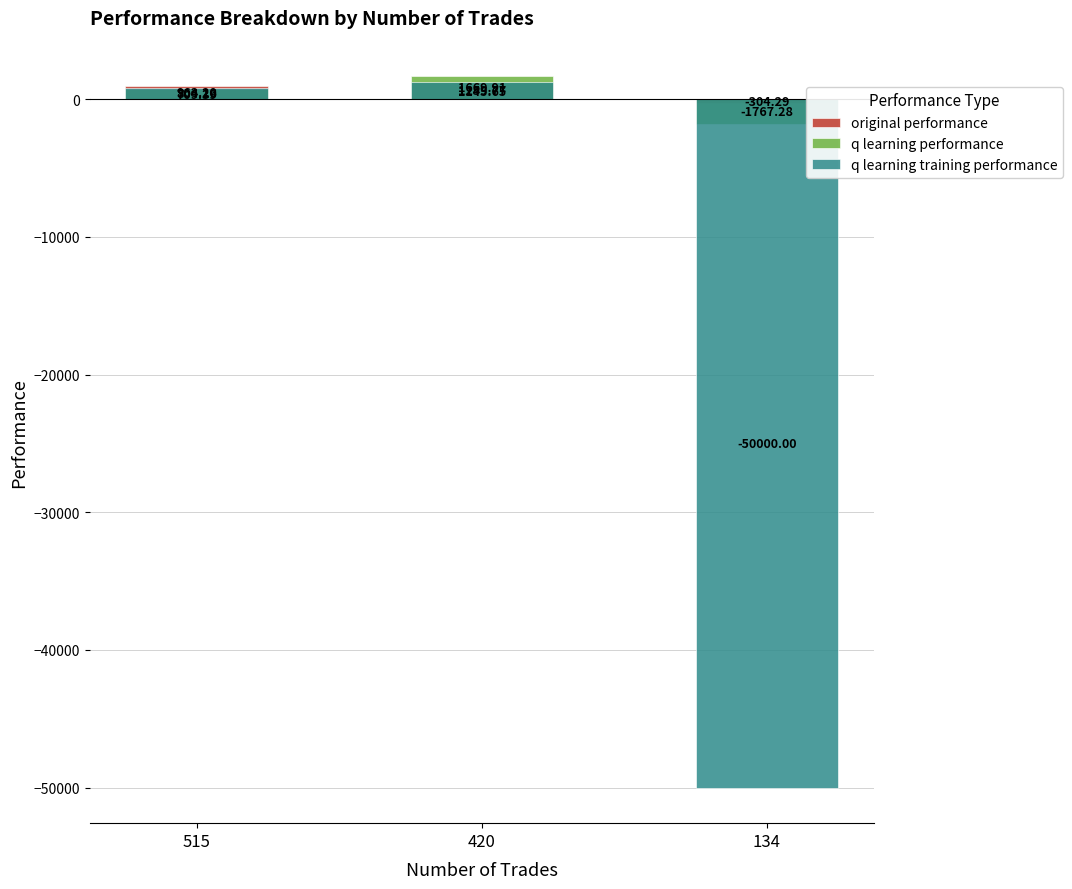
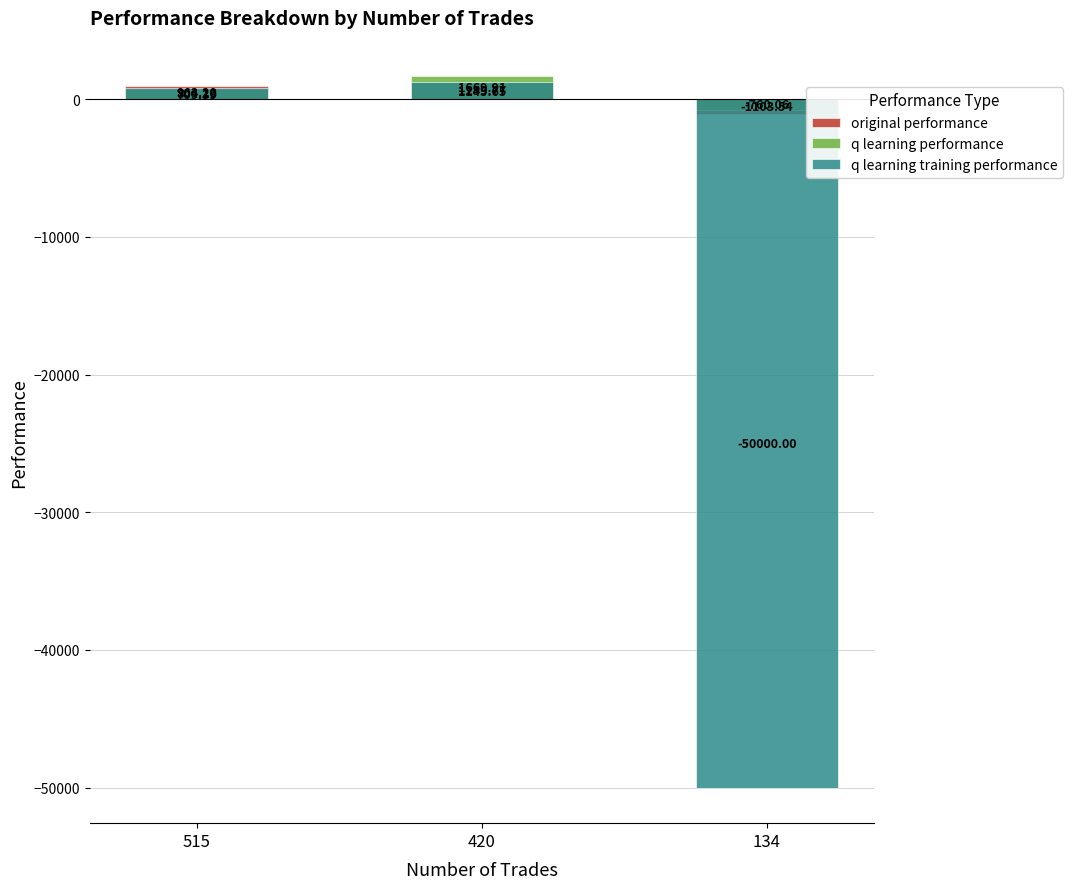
  {
    "original performance": {
-     "134": -304.29
+     "134": -1103.54
    },
    "q learning performance": {
-     "134": -1767.28
+     "134": -760.06
    },
    "q learning training performance": {
      "134": -50000.00
    }
  }
